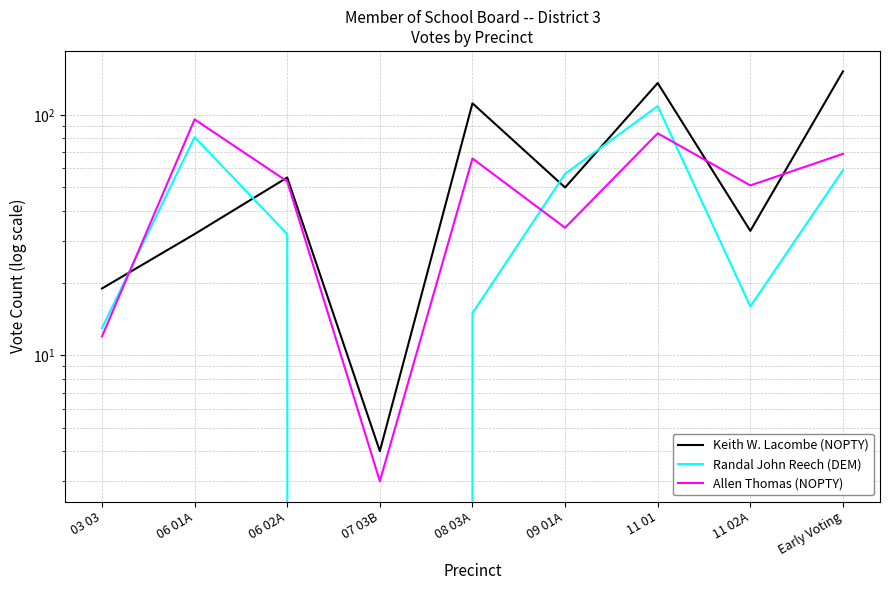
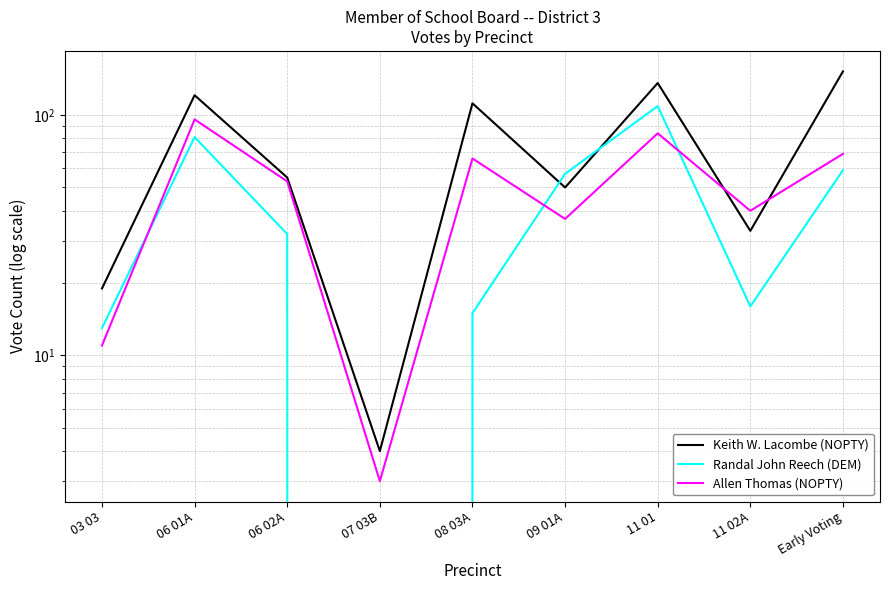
  {
    "Keith W. Lacombe (NOPTY)": {
      "03 03": 19,
-     "06 01A": 32,
+     "06 01A": 120,
      "06 02A": 55,
      "07 03B": 4,
      "08 03A": 110,
      "09 01A": 50,
      "11 01": 140,
      "11 02A": 33,
      "Early Voting": 150
    },
    "Randal John Reech (DEM)": {
      "03 03": 13,
      "06 01A": 81,
      "06 02A": 32,
      "08 03A": 15,
      "09 01A": 57,
      "11 01": 110,
      "11 02A": 16,
      "Early Voting": 59
    },
    "Allen Thomas (NOPTY)": {
-     "03 03": 12,
+     "03 03": 11,
      "06 01A": 96,
      "06 02A": 53,
      "07 03B": 3,
      "08 03A": 66,
-     "09 01A": 34,
+     "09 01A": 37,
      "11 01": 84,
-     "11 02A": 51,
+     "11 02A": 40,
      "Early Voting": 69
    }
  }
